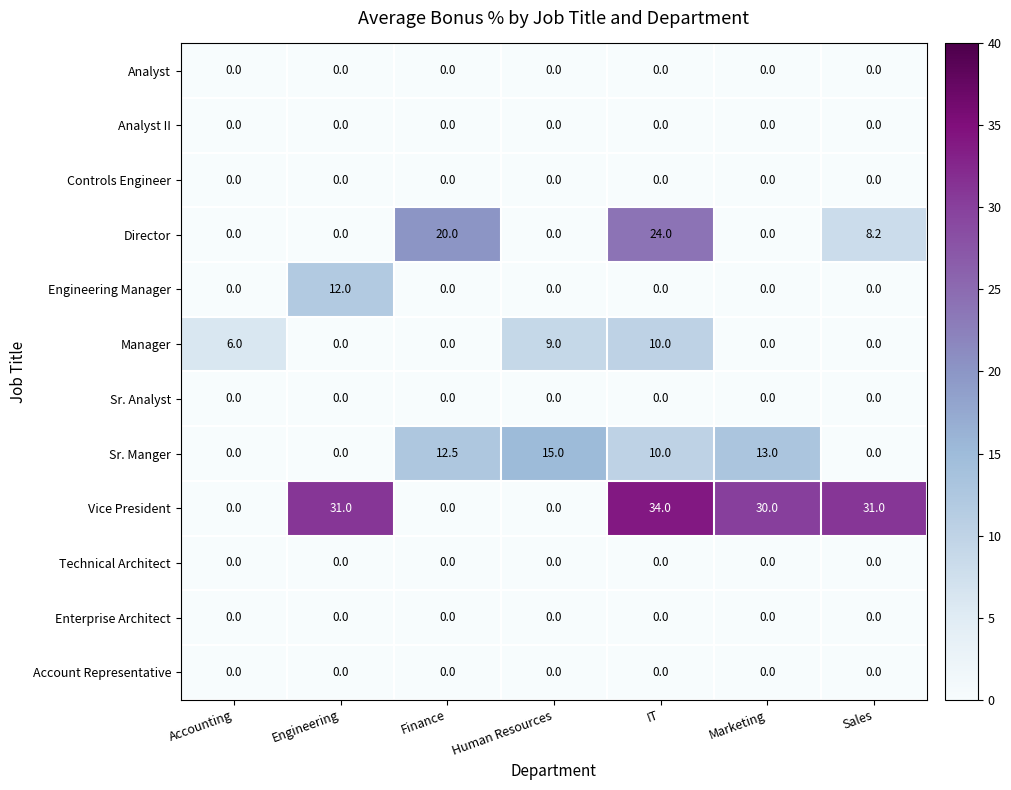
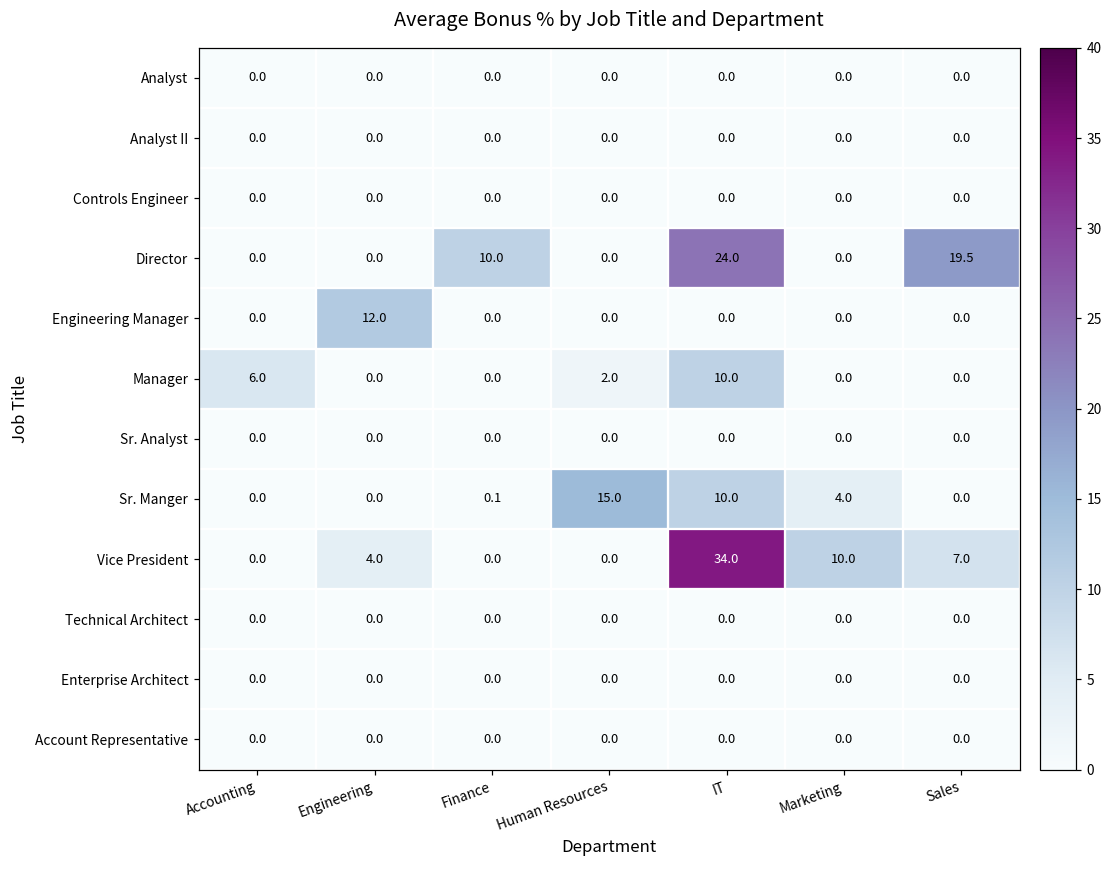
  {
    "Analyst": {
      "Accounting": 0.0,
      "Engineering": 0.0,
      "Finance": 0.0,
      "Human Resources": 0.0,
      "IT": 0.0,
      "Marketing": 0.0,
      "Sales": 0.0
    },
    "Analyst II": {
      "Accounting": 0.0,
      "Engineering": 0.0,
      "Finance": 0.0,
      "Human Resources": 0.0,
      "IT": 0.0,
      "Marketing": 0.0,
      "Sales": 0.0
    },
    "Controls Engineer": {
      "Accounting": 0.0,
      "Engineering": 0.0,
      "Finance": 0.0,
      "Human Resources": 0.0,
      "IT": 0.0,
      "Marketing": 0.0,
      "Sales": 0.0
    },
    "Director": {
      "Accounting": 0.0,
      "Engineering": 0.0,
-     "Finance": 20.0,
+     "Finance": 10.0,
      "Human Resources": 0.0,
      "IT": 24.0,
      "Marketing": 0.0,
-     "Sales": 8.2
+     "Sales": 19.5
    },
    "Engineering Manager": {
      "Accounting": 0.0,
      "Engineering": 12.0,
      "Finance": 0.0,
      "Human Resources": 0.0,
      "IT": 0.0,
      "Marketing": 0.0,
      "Sales": 0.0
    },
    "Manager": {
      "Accounting": 6.0,
      "Engineering": 0.0,
      "Finance": 0.0,
-     "Human Resources": 9.0,
+     "Human Resources": 2.0,
      "IT": 10.0,
      "Marketing": 0.0,
      "Sales": 0.0
    },
    "Sr. Analyst": {
      "Accounting": 0.0,
      "Engineering": 0.0,
      "Finance": 0.0,
      "Human Resources": 0.0,
      "IT": 0.0,
      "Marketing": 0.0,
      "Sales": 0.0
    },
    "Sr. Manger": {
      "Accounting": 0.0,
      "Engineering": 0.0,
-     "Finance": 12.5,
+     "Finance": 0.1,
      "Human Resources": 15.0,
      "IT": 10.0,
-     "Marketing": 13.0,
+     "Marketing": 4.0,
      "Sales": 0.0
    },
    "Vice President": {
      "Accounting": 0.0,
-     "Engineering": 31.0,
+     "Engineering": 4.0,
      "Finance": 0.0,
      "Human Resources": 0.0,
      "IT": 34.0,
-     "Marketing": 30.0,
-     "Sales": 31.0
+     "Marketing": 10.0,
+     "Sales": 7.0
    },
    "Technical Architect": {
      "Accounting": 0.0,
      "Engineering": 0.0,
      "Finance": 0.0,
      "Human Resources": 0.0,
      "IT": 0.0,
      "Marketing": 0.0,
      "Sales": 0.0
    },
    "Enterprise Architect": {
      "Accounting": 0.0,
      "Engineering": 0.0,
      "Finance": 0.0,
      "Human Resources": 0.0,
      "IT": 0.0,
      "Marketing": 0.0,
      "Sales": 0.0
    },
    "Account Representative": {
      "Accounting": 0.0,
      "Engineering": 0.0,
      "Finance": 0.0,
      "Human Resources": 0.0,
      "IT": 0.0,
      "Marketing": 0.0,
      "Sales": 0.0
    }
  }
